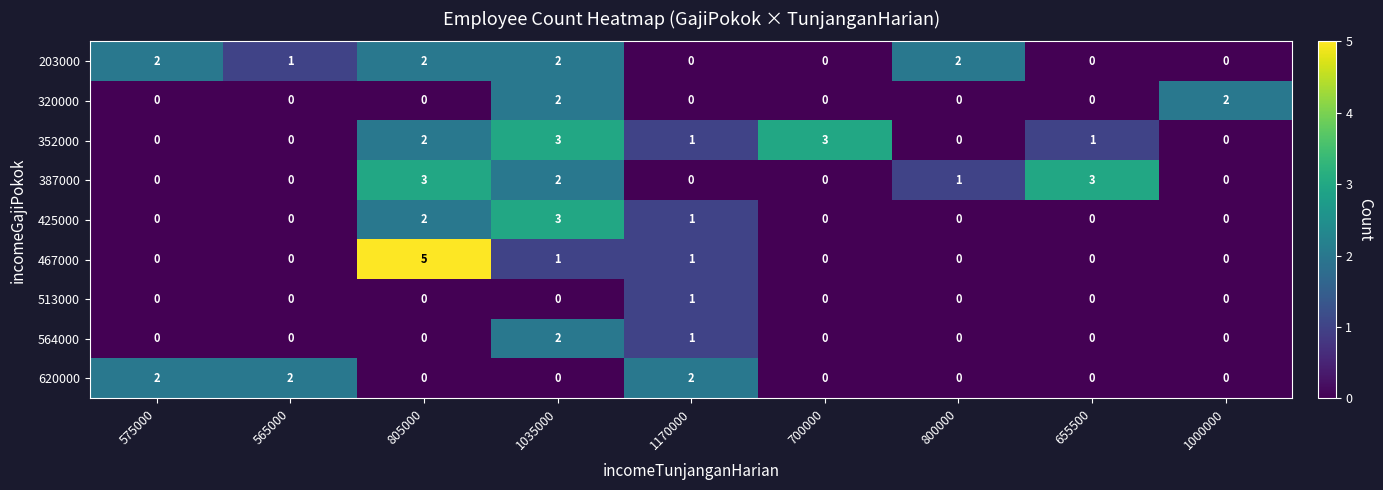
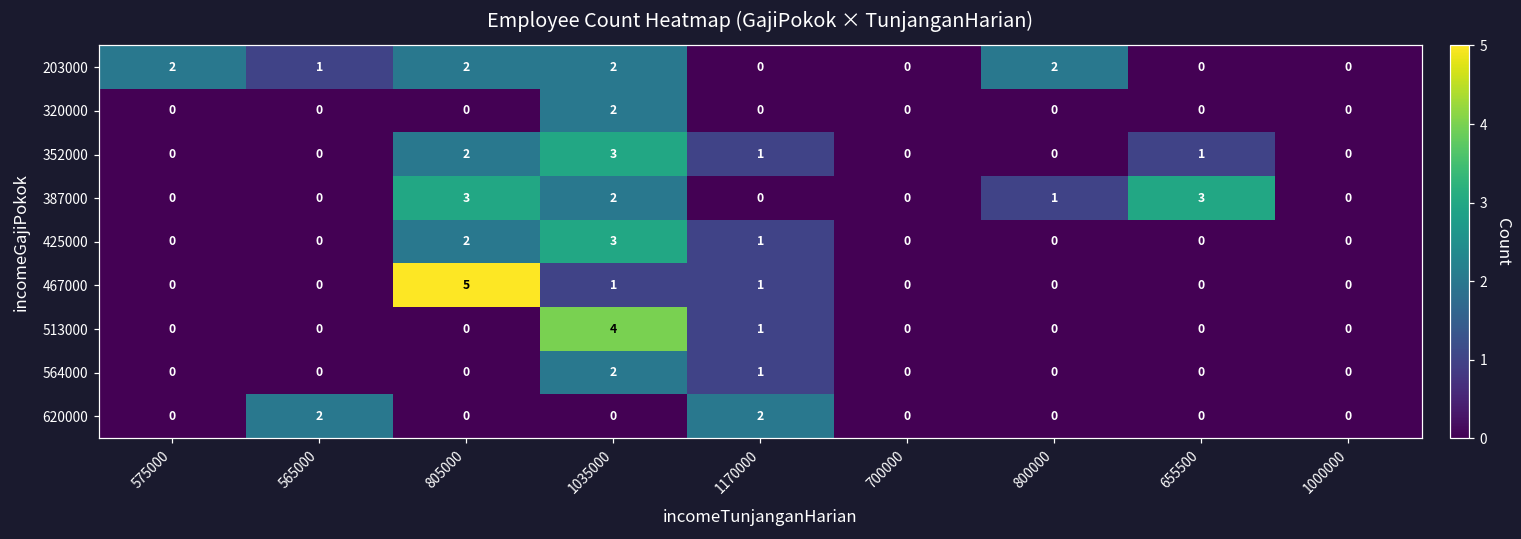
  {
    "203000": {
      "575000": 2,
      "565000": 1,
      "805000": 2,
      "1035000": 2,
      "1170000": 0,
      "700000": 0,
      "800000": 2,
      "655500": 0,
      "1000000": 0
    },
    "320000": {
      "575000": 0,
      "565000": 0,
      "805000": 0,
      "1035000": 2,
      "1170000": 0,
      "700000": 0,
      "800000": 0,
      "655500": 0,
-     "1000000": 2
+     "1000000": 0
    },
    "352000": {
      "575000": 0,
      "565000": 0,
      "805000": 2,
      "1035000": 3,
      "1170000": 1,
-     "700000": 3,
+     "700000": 0,
      "800000": 0,
      "655500": 1,
      "1000000": 0
    },
    "387000": {
      "575000": 0,
      "565000": 0,
      "805000": 3,
      "1035000": 2,
      "1170000": 0,
      "700000": 0,
      "800000": 1,
      "655500": 3,
      "1000000": 0
    },
    "425000": {
      "575000": 0,
      "565000": 0,
      "805000": 2,
      "1035000": 3,
      "1170000": 1,
      "700000": 0,
      "800000": 0,
      "655500": 0,
      "1000000": 0
    },
    "467000": {
      "575000": 0,
      "565000": 0,
      "805000": 5,
      "1035000": 1,
      "1170000": 1,
      "700000": 0,
      "800000": 0,
      "655500": 0,
      "1000000": 0
    },
    "513000": {
      "575000": 0,
      "565000": 0,
      "805000": 0,
-     "1035000": 0,
+     "1035000": 4,
      "1170000": 1,
      "700000": 0,
      "800000": 0,
      "655500": 0,
      "1000000": 0
    },
    "564000": {
      "575000": 0,
      "565000": 0,
      "805000": 0,
      "1035000": 2,
      "1170000": 1,
      "700000": 0,
      "800000": 0,
      "655500": 0,
      "1000000": 0
    },
    "620000": {
-     "575000": 2,
+     "575000": 0,
      "565000": 2,
      "805000": 0,
      "1035000": 0,
      "1170000": 2,
      "700000": 0,
      "800000": 0,
      "655500": 0,
      "1000000": 0
    }
  }
